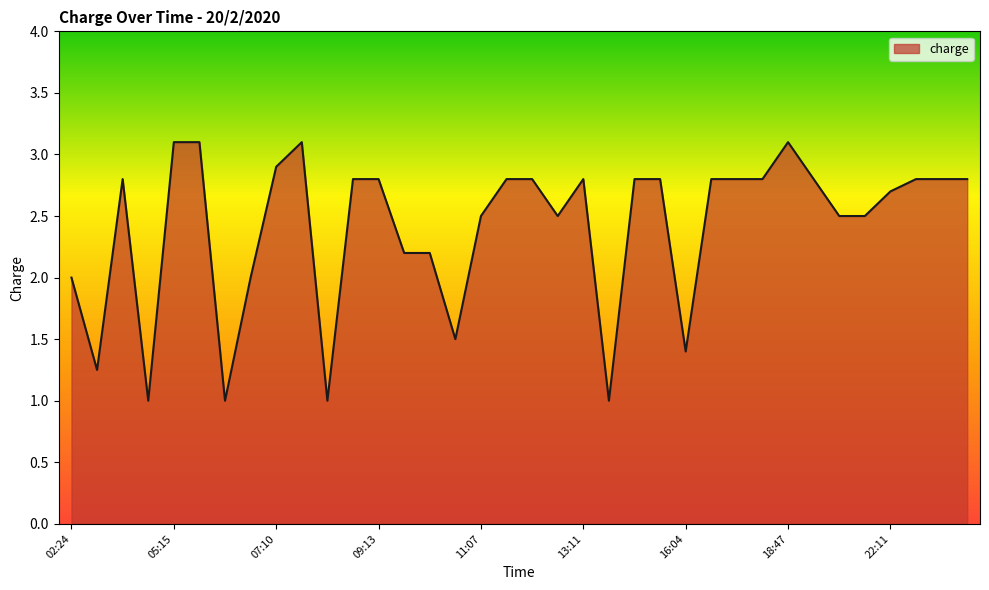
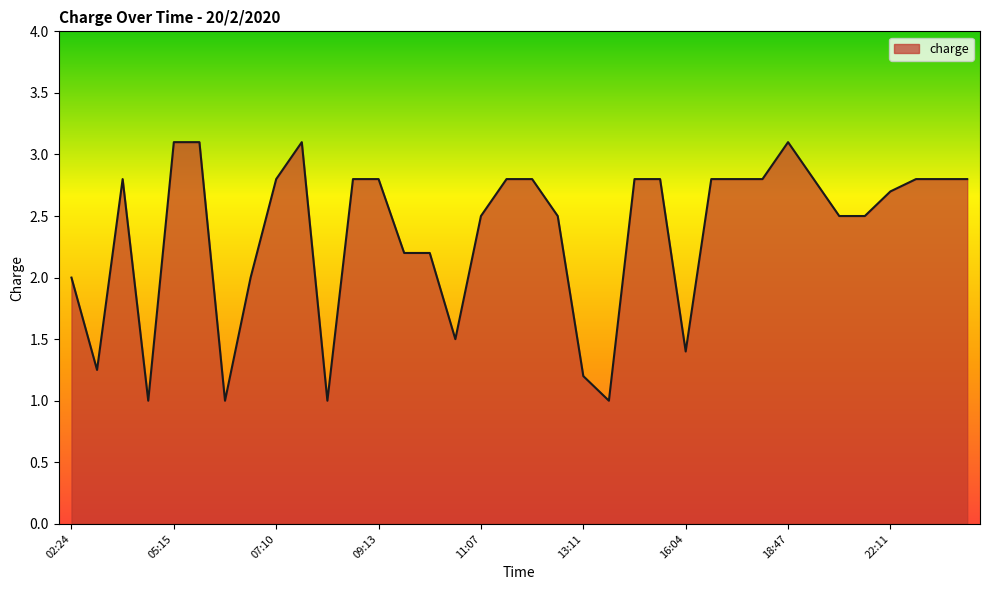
  {
    "02:24": 2.0,
    "05:15": 3.1,
-   "07:10": 2.9,
+   "07:10": 2.8,
    "09:13": 2.8,
    "11:07": 2.5,
-   "13:11": 2.8,
+   "13:11": 1.2,
    "16:04": 1.4,
    "18:47": 3.1,
    "22:11": 2.7
  }
